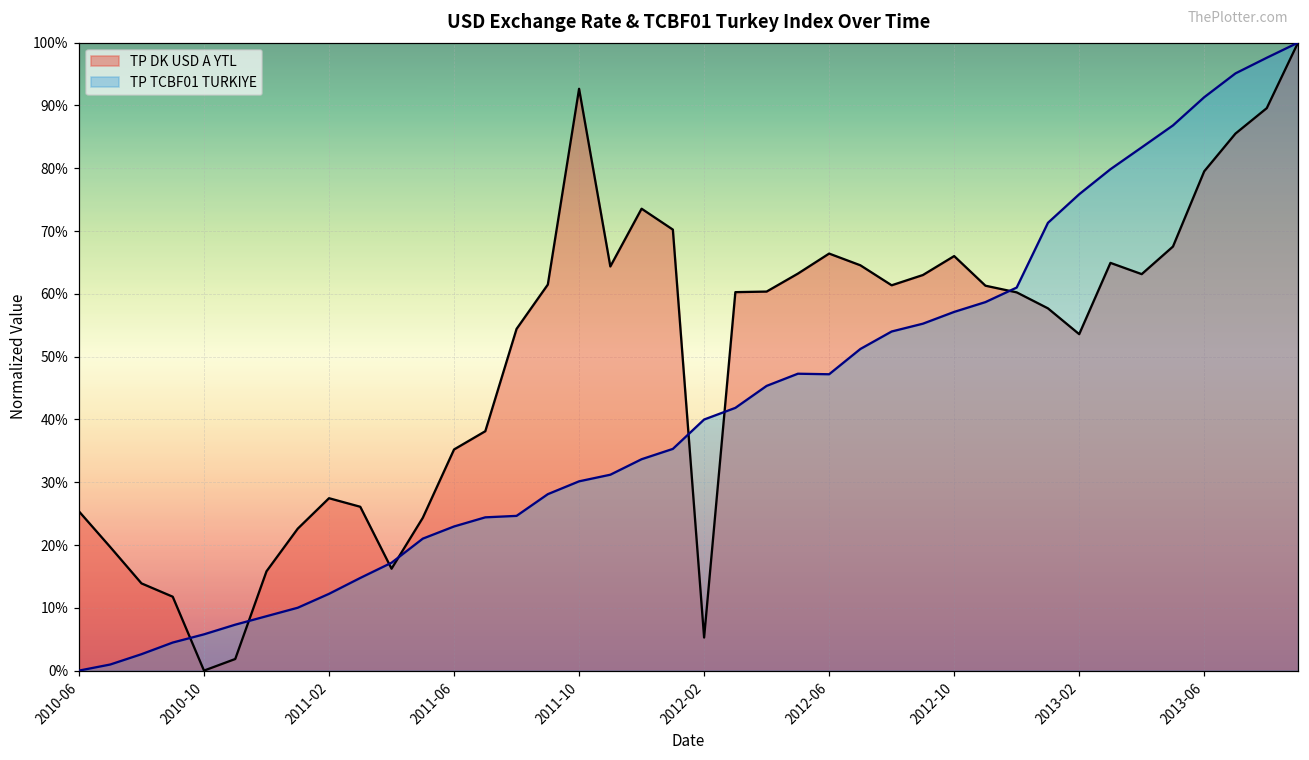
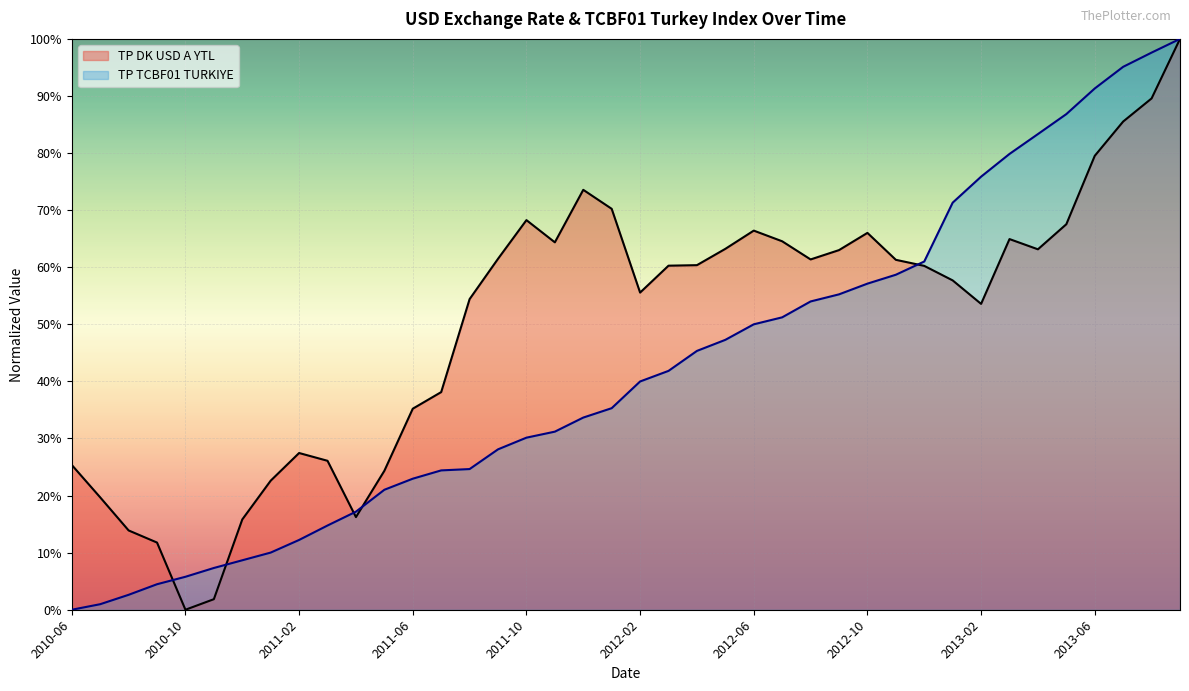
  {
    "TP DK USD A YTL": {
      "2010-06": "25%",
      "2010-10": "0%",
      "2011-02": "27%",
      "2011-06": "35%",
-     "2011-10": "93%",
-     "2012-02": "5%",
+     "2011-10": "68%",
+     "2012-02": "56%",
      "2012-06": "66%",
      "2012-10": "66%",
      "2013-02": "54%",
      "2013-06": "80%"
    },
    "TP TCBF01 TURKIYE": {
      "2010-06": "0%",
      "2010-10": "6%",
      "2011-02": "12%",
      "2011-06": "23%",
      "2011-10": "30%",
      "2012-02": "40%",
-     "2012-06": "47%",
+     "2012-06": "50%",
      "2012-10": "57%",
      "2013-02": "76%",
      "2013-06": "91%"
    }
  }
